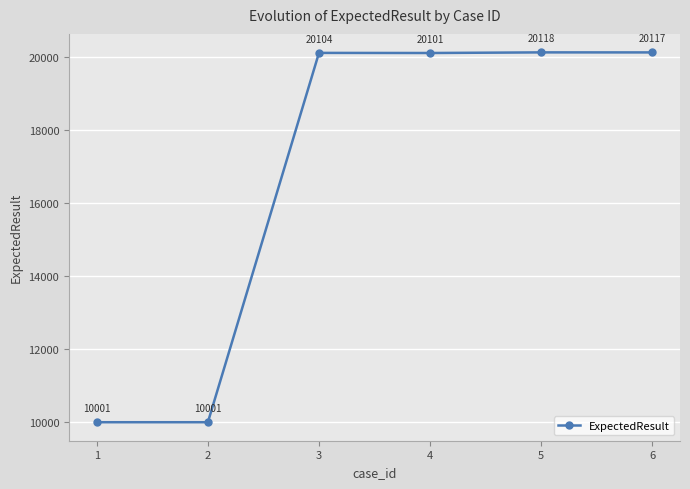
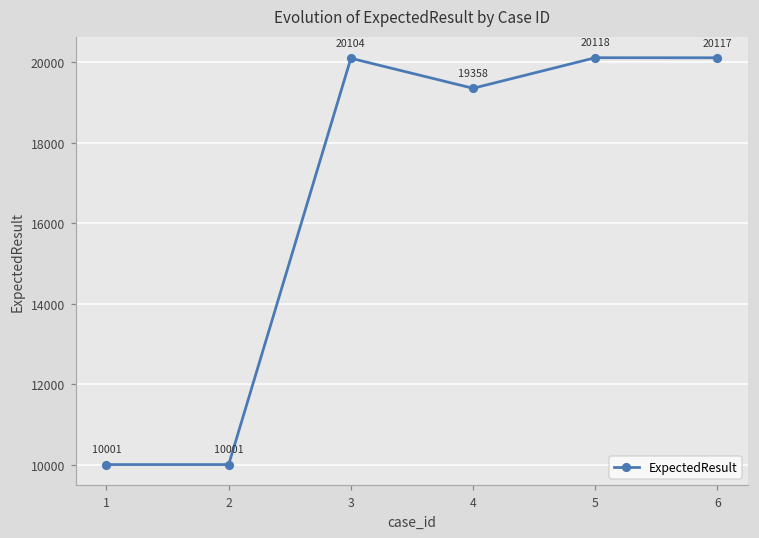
  {
    "1": 10001,
    "2": 10001,
    "3": 20104,
-   "4": 20101,
+   "4": 19358,
    "5": 20118,
    "6": 20117
  }
